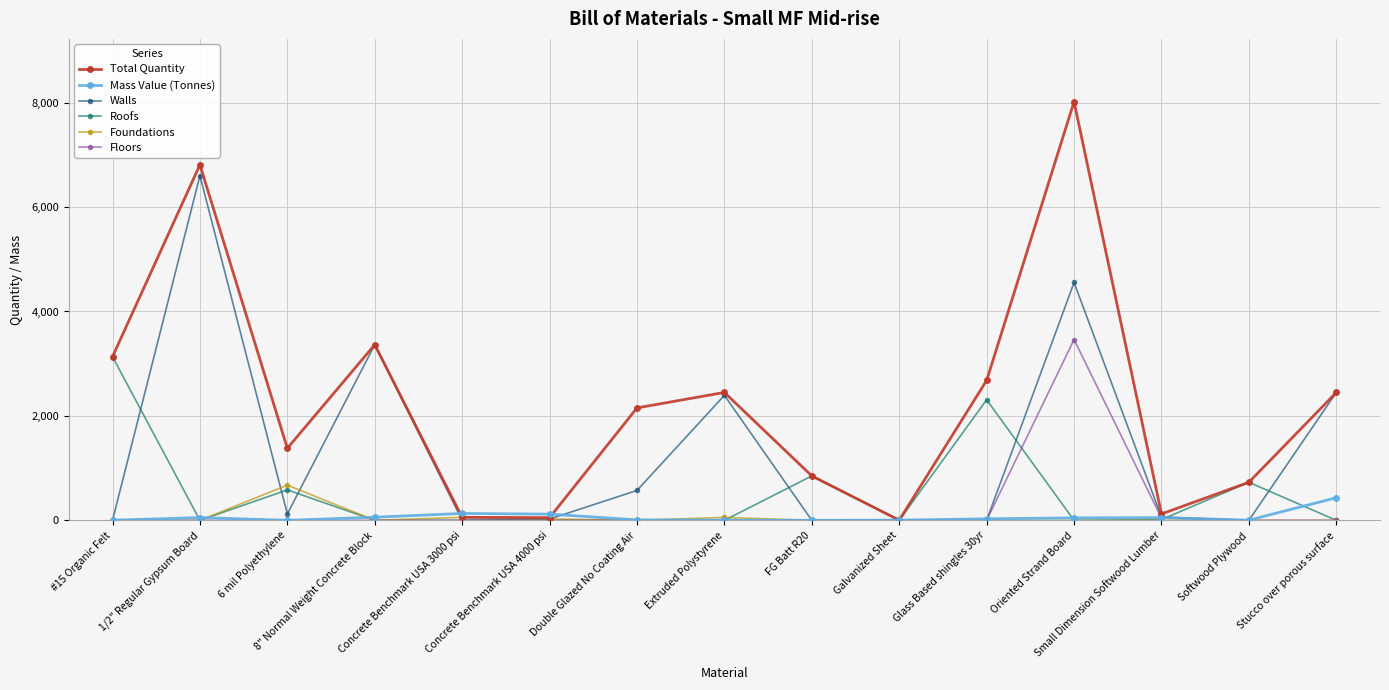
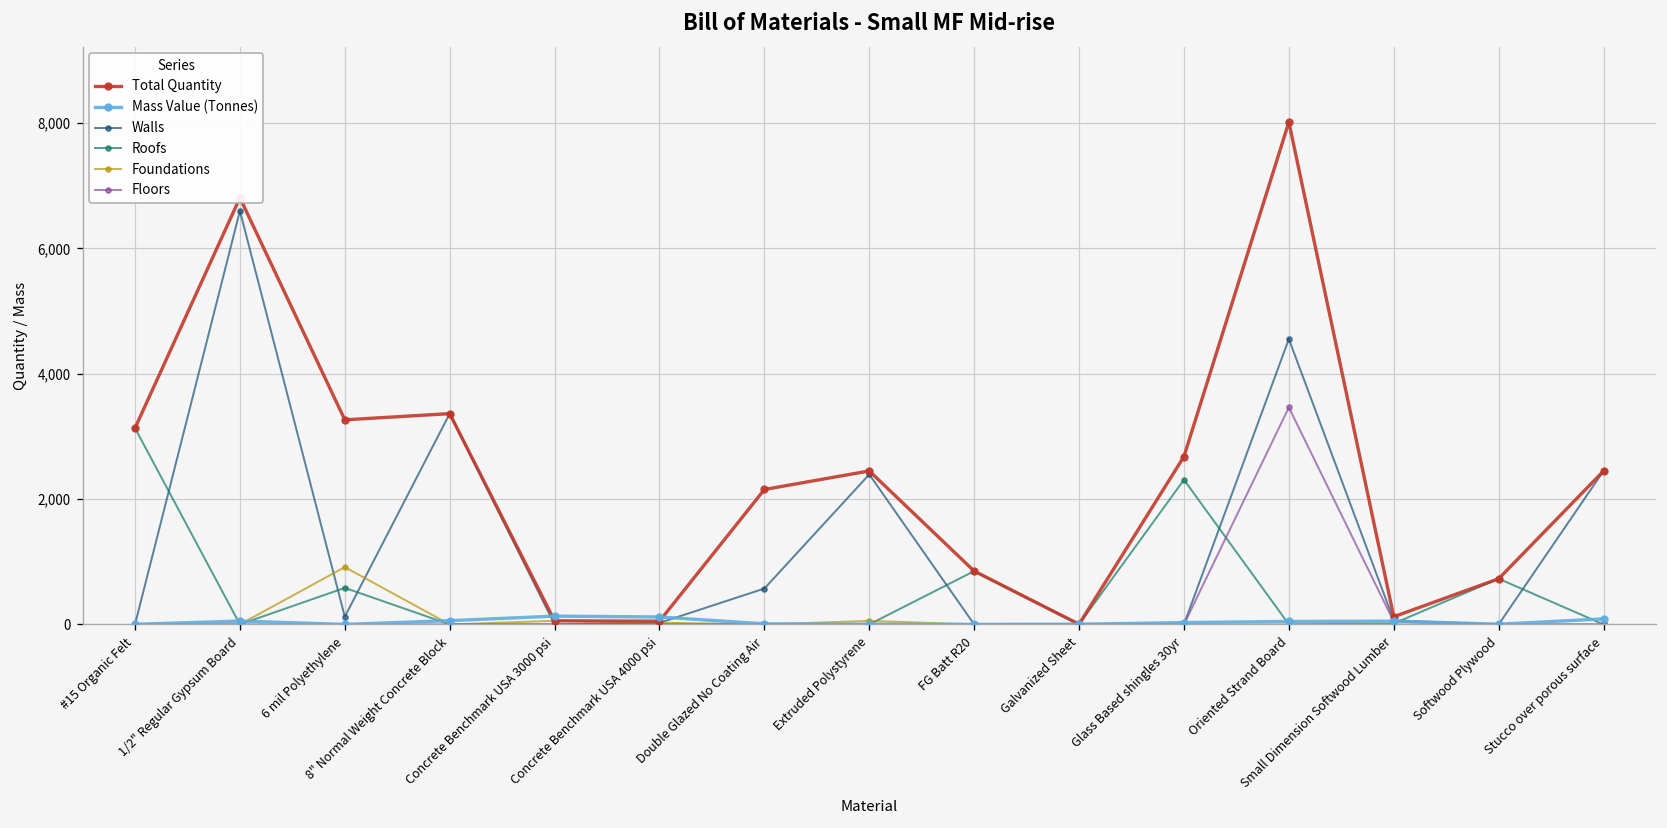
  {
    "Total Quantity": {
      "1/2\" Regular Gypsum Board": "6,800",
-     "6 mil Polyethylene": "1,400",
+     "6 mil Polyethylene": "3,300",
      "Double Glazed No Coating Air": "2,200",
      "Extruded Polystyrene": "2,400",
      "Glass Based shingles 30yr": "2,700",
      "Oriented Strand Board": "8,000",
      "Small Dimension Softwood Lumber": "100"
    },
    "Mass Value (Tonnes)": {
      "1/2\" Regular Gypsum Board": "100",
      "8\" Normal Weight Concrete Block": "100",
      "Concrete Benchmark USA 3000 psi": "100",
      "Concrete Benchmark USA 4000 psi": "100",
-     "Stucco over porous surface": "400"
+     "Stucco over porous surface": "100"
    },
    "Foundations": {
-     "6 mil Polyethylene": "700",
+     "6 mil Polyethylene": "900",
      "Extruded Polystyrene": "100"
    },
    "Floors": {
      "Oriented Strand Board": "3,500"
    }
  }
